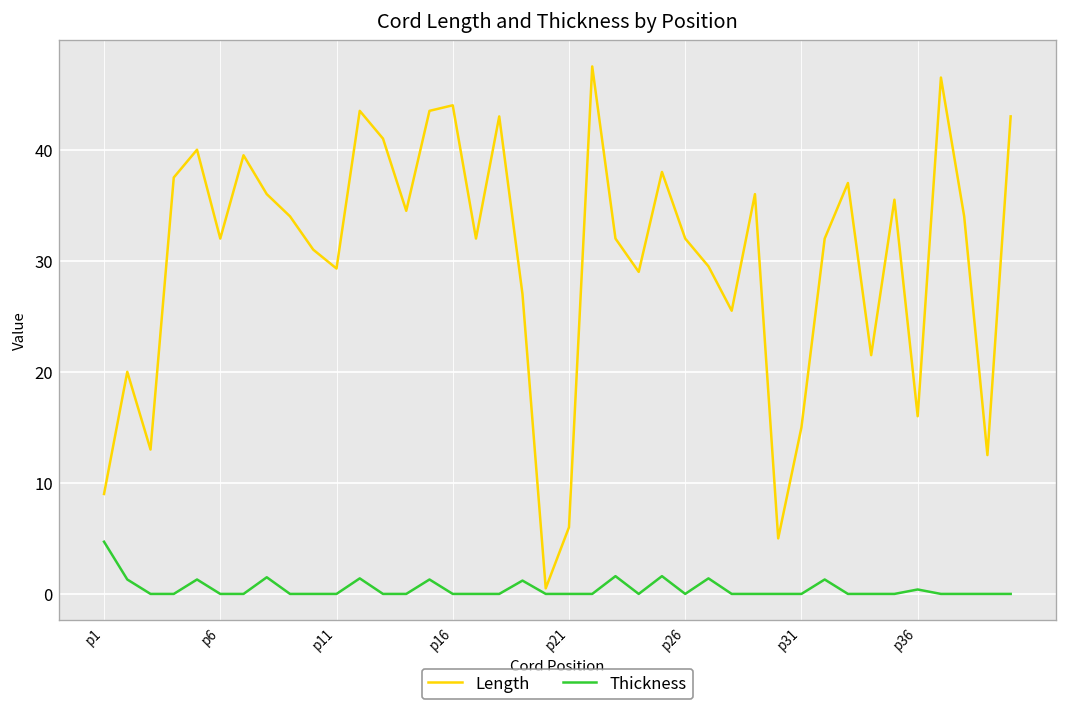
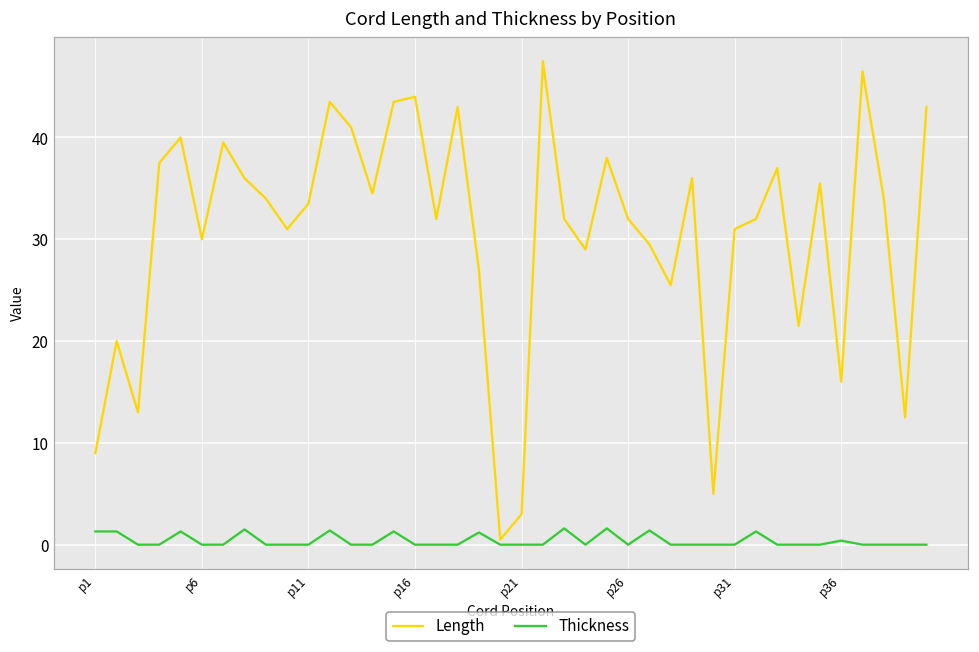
  {
    "Length": {
      "p1": 9,
-     "p6": 32,
-     "p11": 29,
+     "p6": 30,
+     "p11": 34,
      "p16": 44,
-     "p21": 6,
+     "p21": 3,
      "p26": 32,
-     "p31": 15,
+     "p31": 31,
      "p36": 16
    },
    "Thickness": {
-     "p1": 5,
+     "p1": 1,
      "p6": 0,
      "p11": 0,
      "p16": 0,
      "p21": 0,
      "p26": 0,
      "p31": 0,
      "p36": 0
    }
  }
